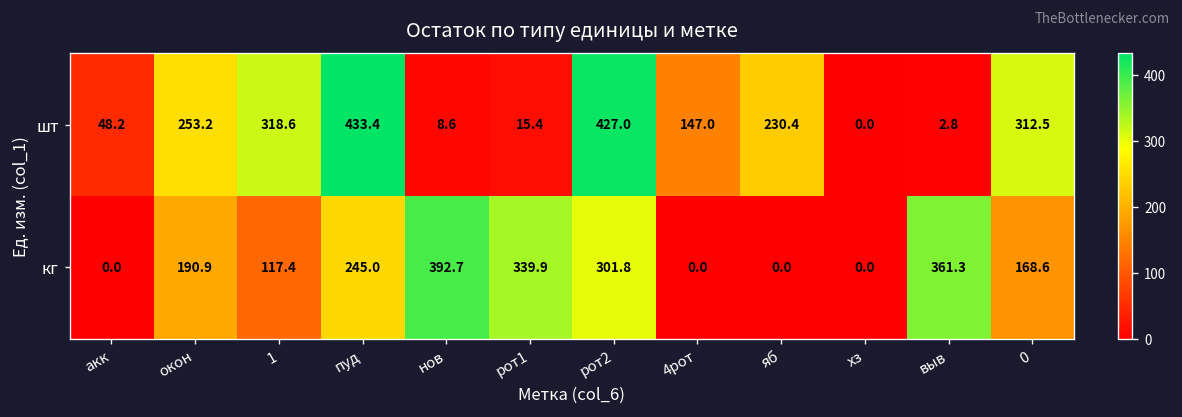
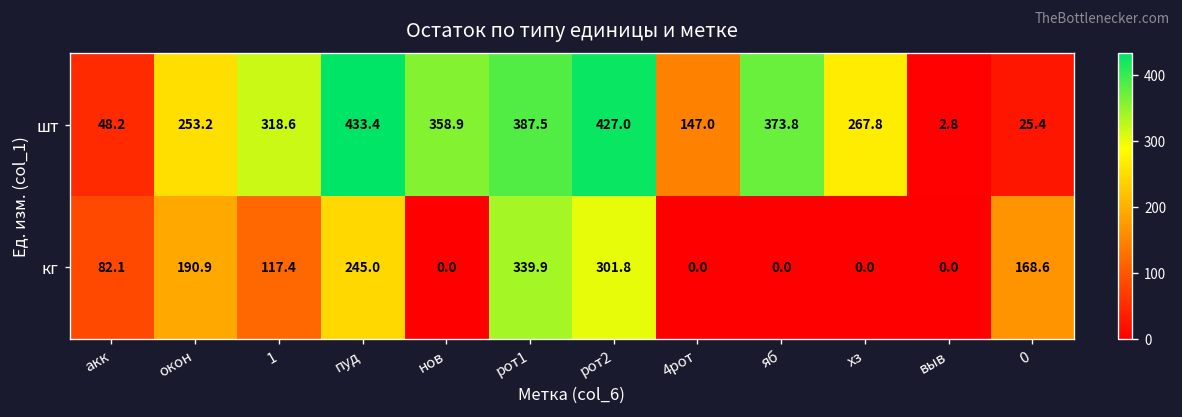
  {
    "шт": {
      "акк": 48.2,
      "окон": 253.2,
      "1": 318.6,
      "пуд": 433.4,
-     "нов": 8.6,
-     "рот1": 15.4,
+     "нов": 358.9,
+     "рот1": 387.5,
      "рот2": 427.0,
      "4рот": 147.0,
-     "яб": 230.4,
-     "хз": 0.0,
+     "яб": 373.8,
+     "хз": 267.8,
      "выв": 2.8,
-     "0": 312.5
+     "0": 25.4
    },
    "кг": {
-     "акк": 0.0,
+     "акк": 82.1,
      "окон": 190.9,
      "1": 117.4,
      "пуд": 245.0,
-     "нов": 392.7,
+     "нов": 0.0,
      "рот1": 339.9,
      "рот2": 301.8,
      "4рот": 0.0,
      "яб": 0.0,
      "хз": 0.0,
-     "выв": 361.3,
+     "выв": 0.0,
      "0": 168.6
    }
  }
